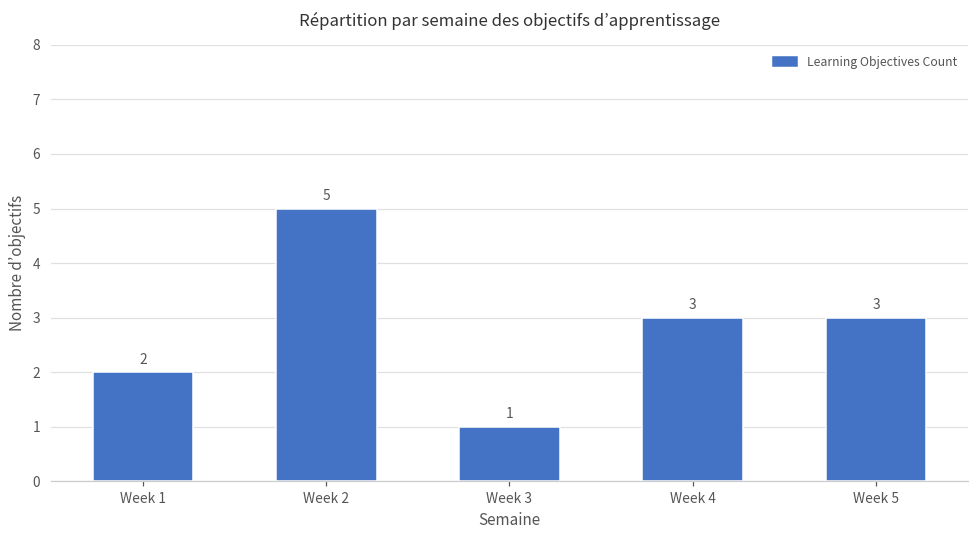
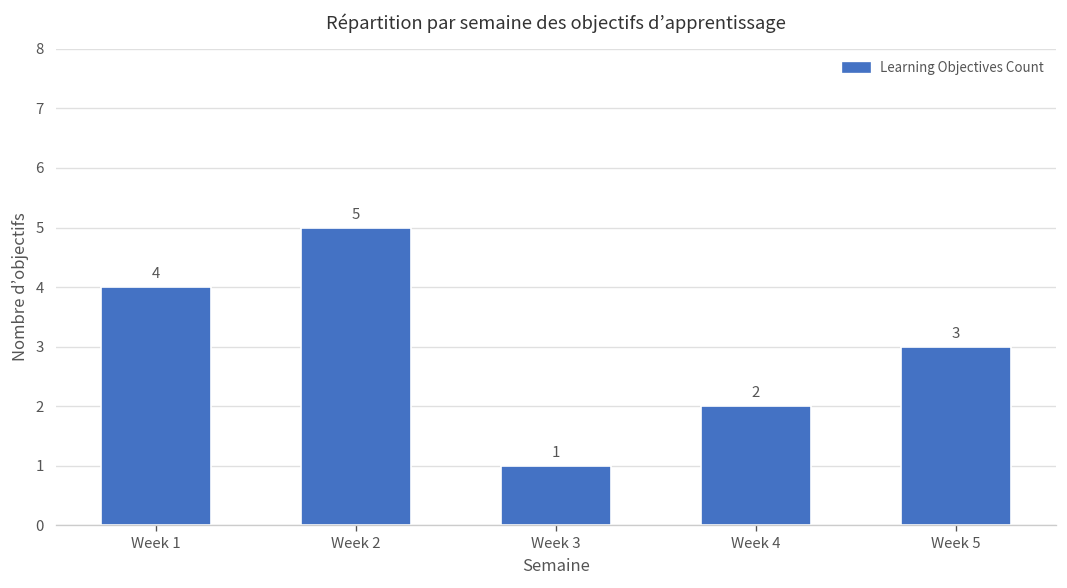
  {
-   "Week 1": 2,
+   "Week 1": 4,
    "Week 2": 5,
    "Week 3": 1,
-   "Week 4": 3,
+   "Week 4": 2,
    "Week 5": 3
  }
